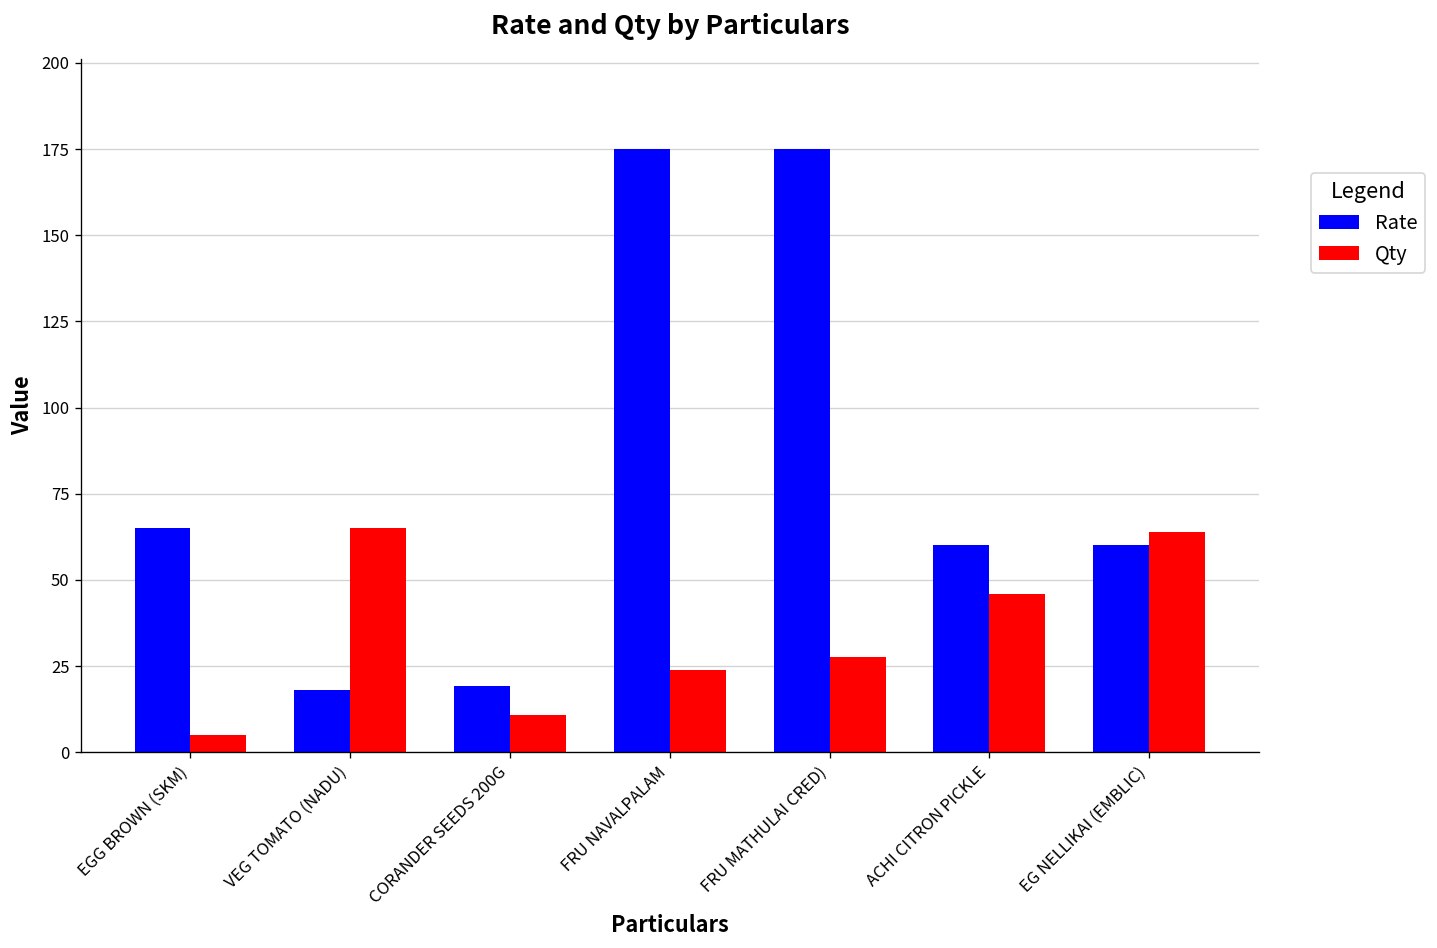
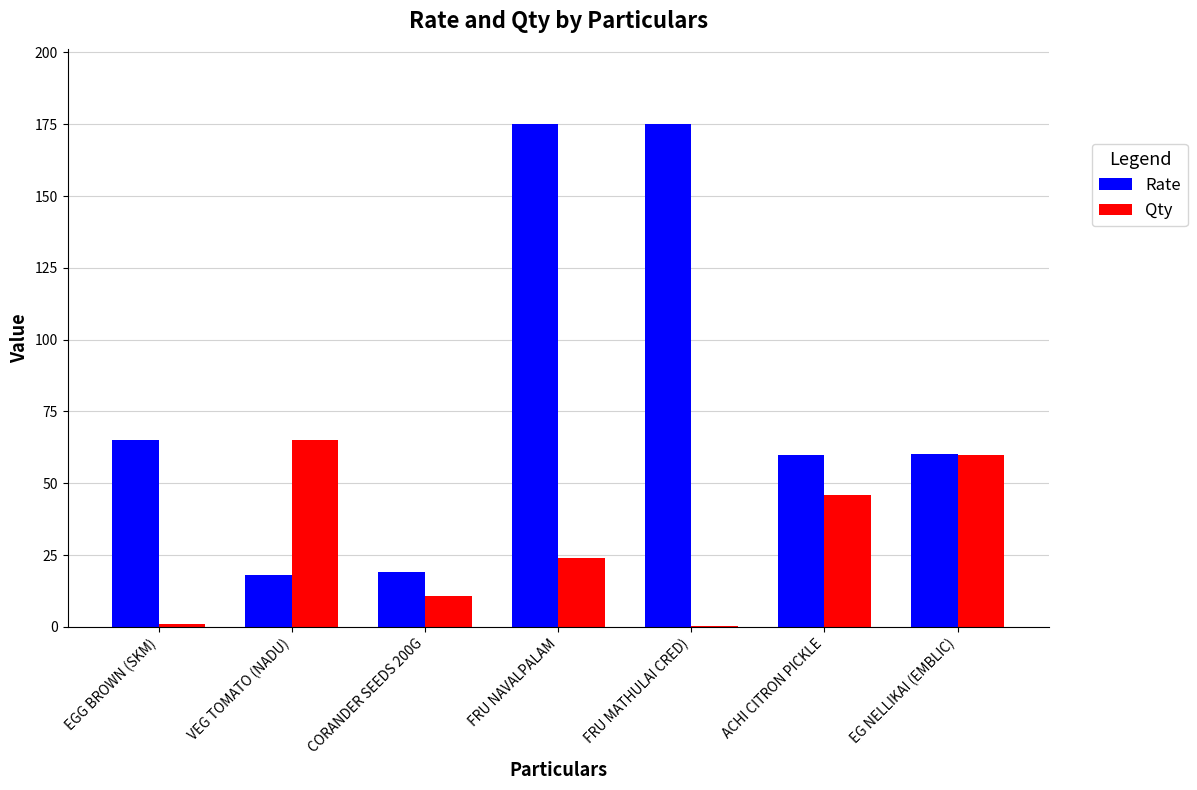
  {
    "Rate": {
      "EGG BROWN (SKM)": 65,
      "VEG TOMATO (NADU)": 18,
      "CORANDER SEEDS 200G": 19,
      "FRU NAVALPALAM": 175,
      "FRU MATHULAI CRED)": 175,
      "ACHI CITRON PICKLE": 60,
      "EG NELLIKAI (EMBLIC)": 60
    },
    "Qty": {
-     "EGG BROWN (SKM)": 5,
+     "EGG BROWN (SKM)": 1,
      "VEG TOMATO (NADU)": 65,
      "CORANDER SEEDS 200G": 11,
      "FRU NAVALPALAM": 24,
-     "FRU MATHULAI CRED)": 28,
+     "FRU MATHULAI CRED)": 0,
      "ACHI CITRON PICKLE": 46,
-     "EG NELLIKAI (EMBLIC)": 64
+     "EG NELLIKAI (EMBLIC)": 60
    }
  }
